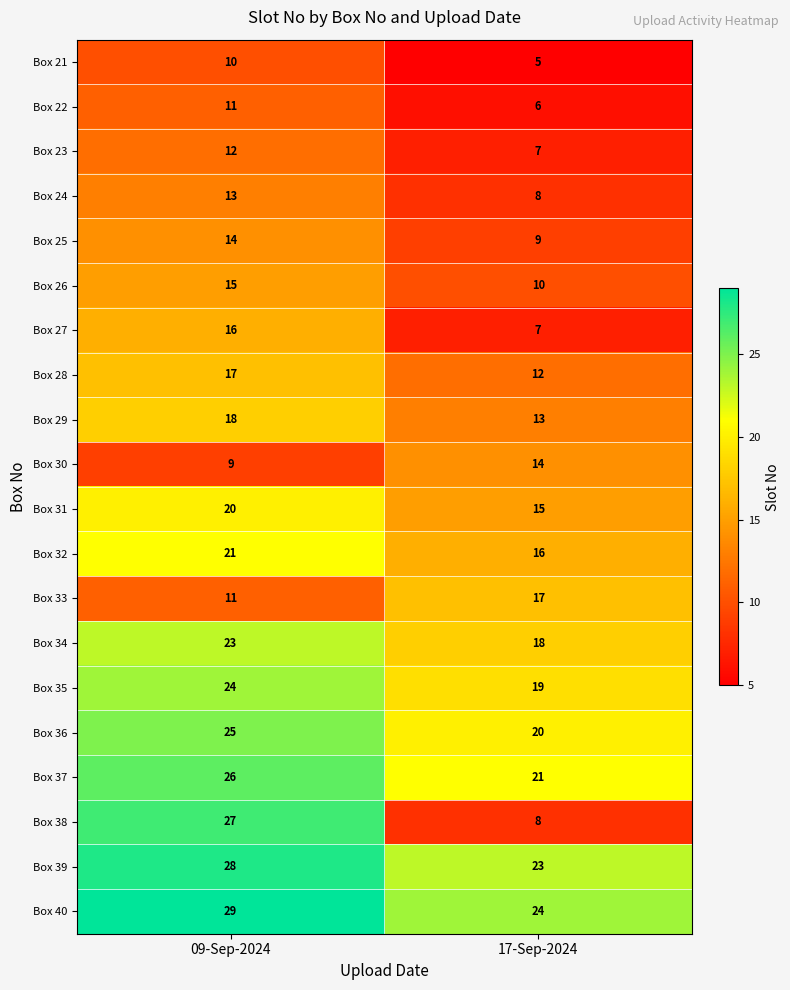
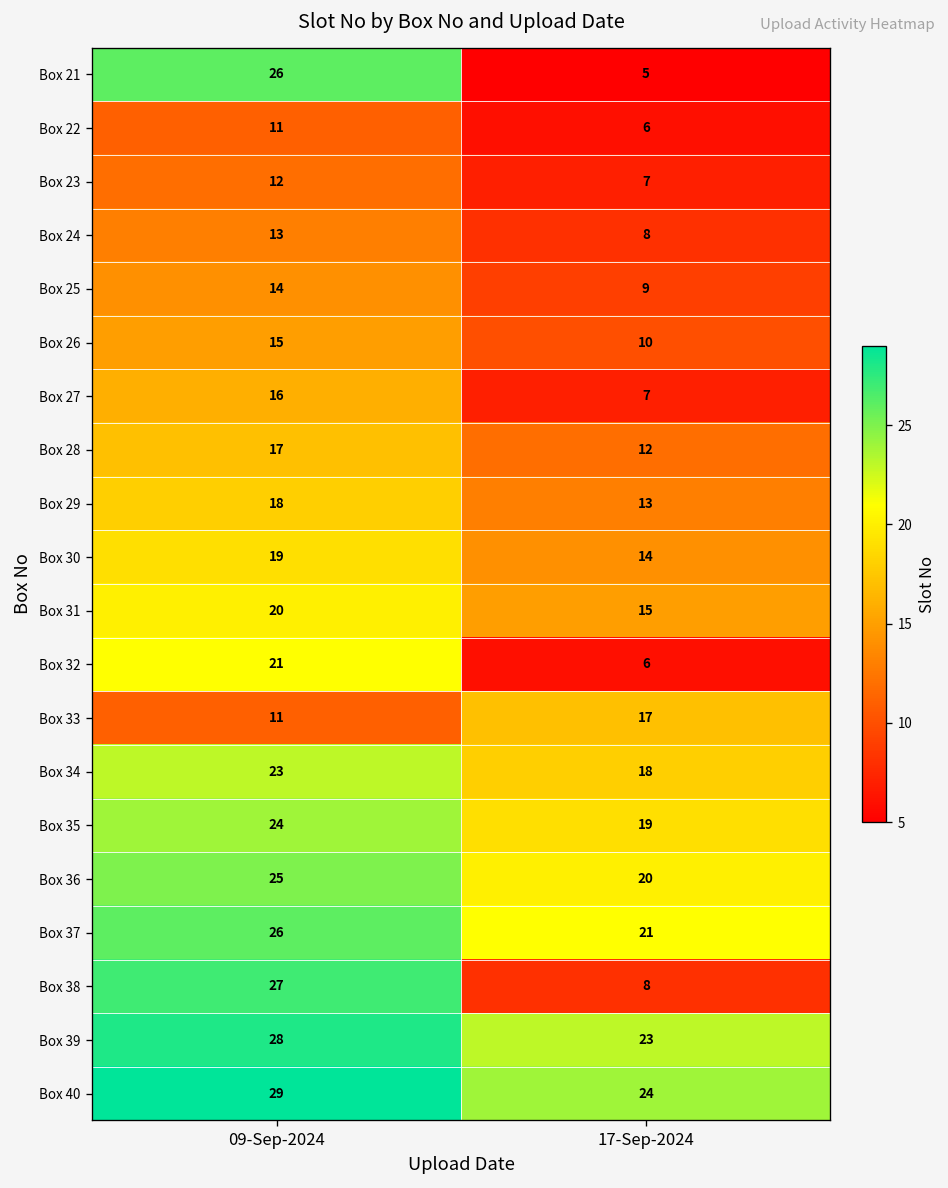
  {
    "Box 21": {
-     "09-Sep-2024": 10,
+     "09-Sep-2024": 26,
      "17-Sep-2024": 5
    },
    "Box 22": {
      "09-Sep-2024": 11,
      "17-Sep-2024": 6
    },
    "Box 23": {
      "09-Sep-2024": 12,
      "17-Sep-2024": 7
    },
    "Box 24": {
      "09-Sep-2024": 13,
      "17-Sep-2024": 8
    },
    "Box 25": {
      "09-Sep-2024": 14,
      "17-Sep-2024": 9
    },
    "Box 26": {
      "09-Sep-2024": 15,
      "17-Sep-2024": 10
    },
    "Box 27": {
      "09-Sep-2024": 16,
      "17-Sep-2024": 7
    },
    "Box 28": {
      "09-Sep-2024": 17,
      "17-Sep-2024": 12
    },
    "Box 29": {
      "09-Sep-2024": 18,
      "17-Sep-2024": 13
    },
    "Box 30": {
-     "09-Sep-2024": 9,
+     "09-Sep-2024": 19,
      "17-Sep-2024": 14
    },
    "Box 31": {
      "09-Sep-2024": 20,
      "17-Sep-2024": 15
    },
    "Box 32": {
      "09-Sep-2024": 21,
-     "17-Sep-2024": 16
+     "17-Sep-2024": 6
    },
    "Box 33": {
      "09-Sep-2024": 11,
      "17-Sep-2024": 17
    },
    "Box 34": {
      "09-Sep-2024": 23,
      "17-Sep-2024": 18
    },
    "Box 35": {
      "09-Sep-2024": 24,
      "17-Sep-2024": 19
    },
    "Box 36": {
      "09-Sep-2024": 25,
      "17-Sep-2024": 20
    },
    "Box 37": {
      "09-Sep-2024": 26,
      "17-Sep-2024": 21
    },
    "Box 38": {
      "09-Sep-2024": 27,
      "17-Sep-2024": 8
    },
    "Box 39": {
      "09-Sep-2024": 28,
      "17-Sep-2024": 23
    },
    "Box 40": {
      "09-Sep-2024": 29,
      "17-Sep-2024": 24
    }
  }
